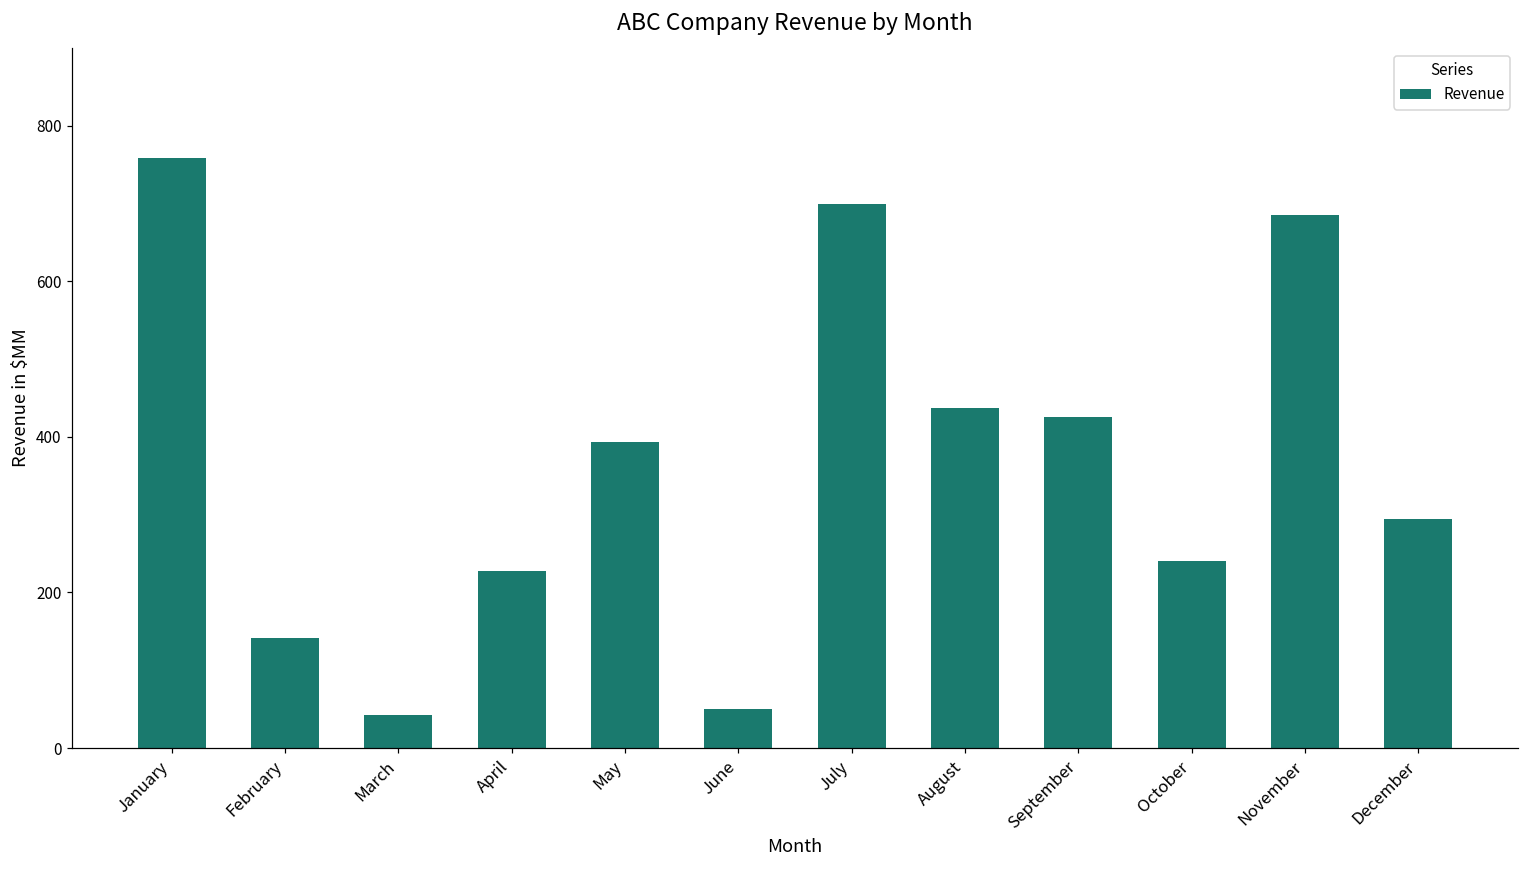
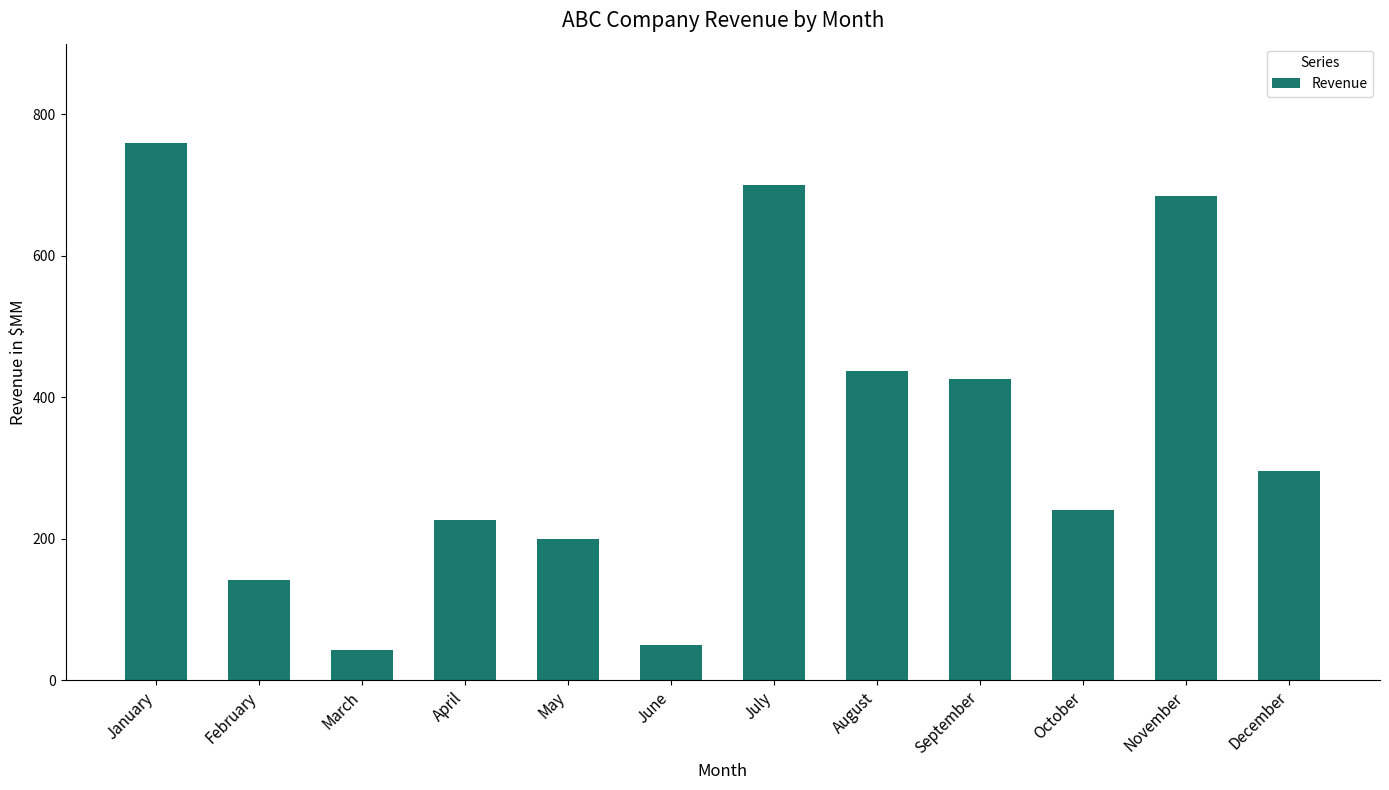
  {
    "January": 760,
    "February": 140,
    "March": 40,
    "April": 230,
-   "May": 390,
+   "May": 200,
    "June": 50,
    "July": 700,
    "August": 440,
    "September": 430,
    "October": 240,
    "November": 690,
    "December": 300
  }
